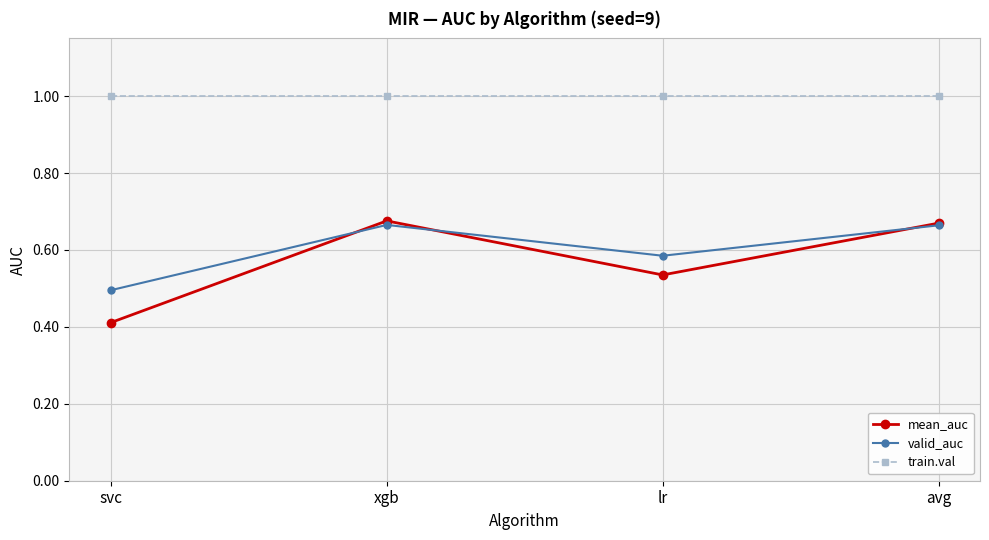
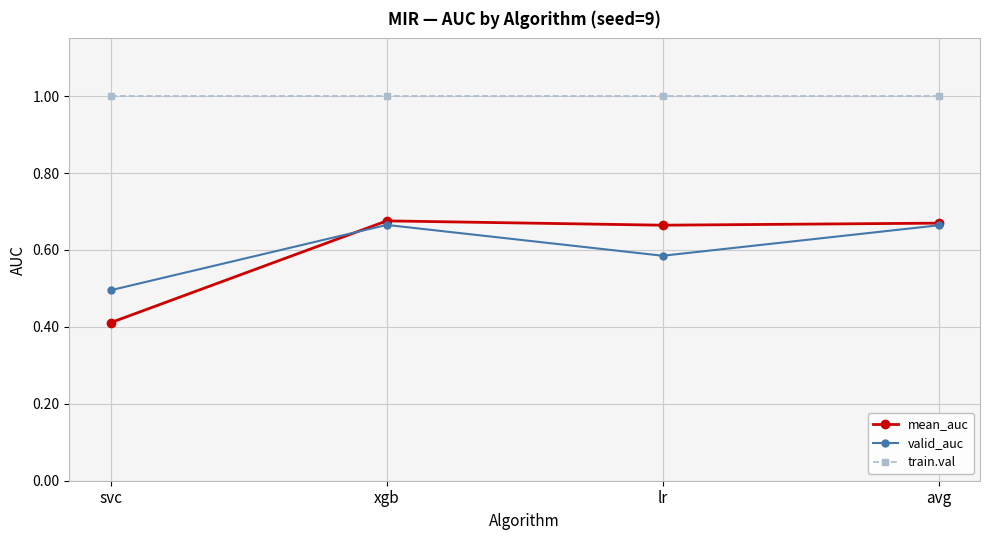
  {
    "mean_auc": {
      "svc": 0.41,
      "xgb": 0.68,
-     "lr": 0.54
+     "lr": 0.66
    },
    "valid_auc": {
      "svc": 0.50,
      "xgb": 0.67,
      "lr": 0.58
    },
    "train.val": {
      "svc": 1.00,
      "xgb": 1.00,
      "lr": 1.00,
      "avg": 1.00
    }
  }
